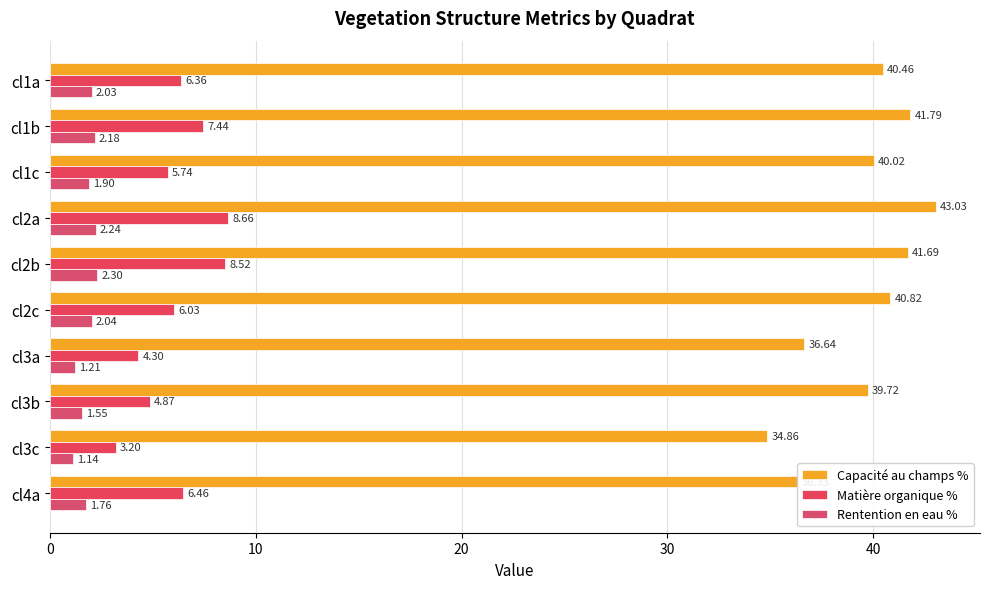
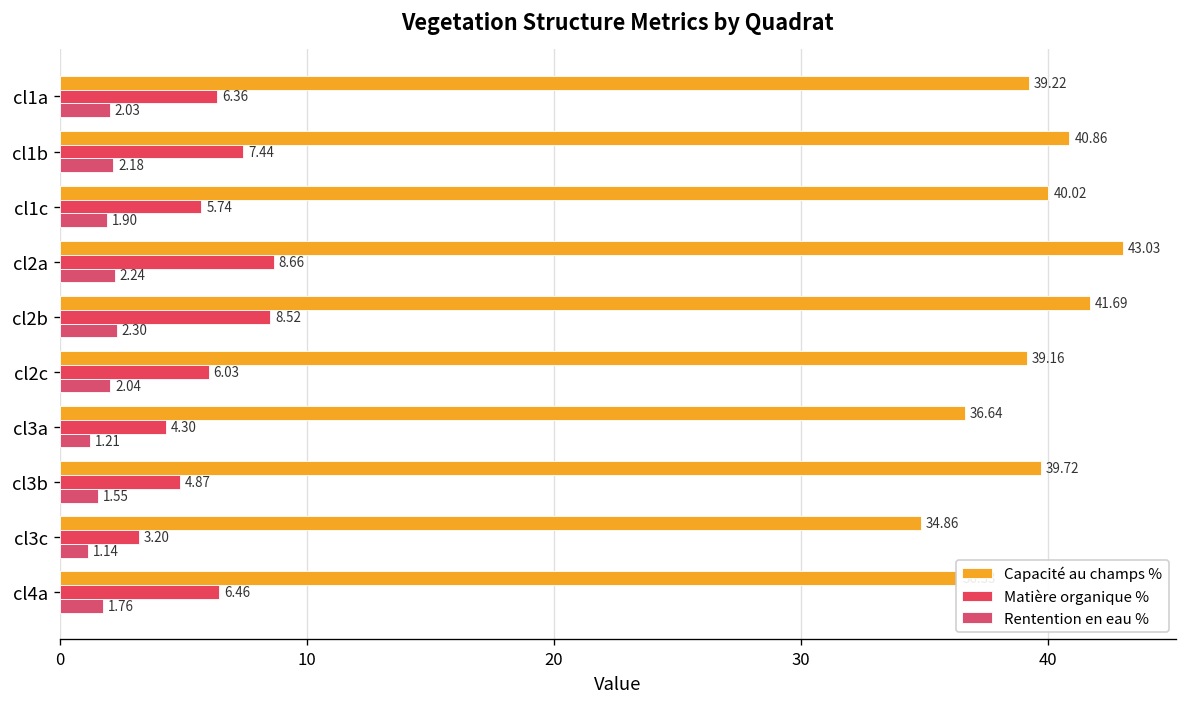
  {
    "Capacité au champs %": {
-     "cl1a": 40.46,
-     "cl1b": 41.79,
+     "cl1a": 39.22,
+     "cl1b": 40.86,
      "cl1c": 40.02,
      "cl2a": 43.03,
      "cl2b": 41.69,
-     "cl2c": 40.82,
+     "cl2c": 39.16,
      "cl3a": 36.64,
      "cl3b": 39.72,
      "cl3c": 34.86
    }
  }
